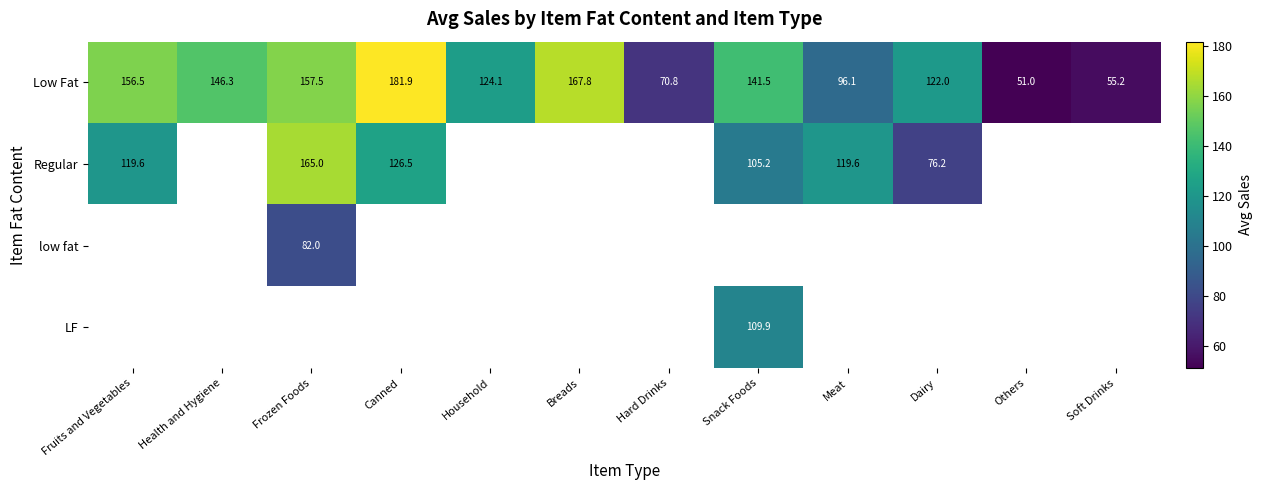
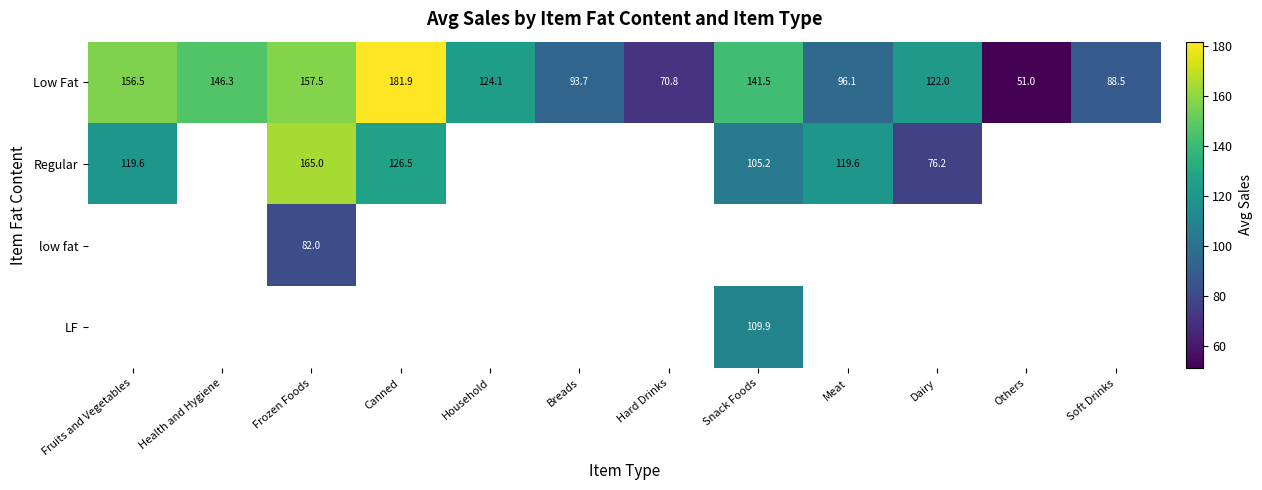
  {
    "Low Fat": {
      "Fruits and Vegetables": 156.5,
      "Health and Hygiene": 146.3,
      "Frozen Foods": 157.5,
      "Canned": 181.9,
      "Household": 124.1,
-     "Breads": 167.8,
+     "Breads": 93.7,
      "Hard Drinks": 70.8,
      "Snack Foods": 141.5,
      "Meat": 96.1,
      "Dairy": 122.0,
      "Others": 51.0,
-     "Soft Drinks": 55.2
+     "Soft Drinks": 88.5
    },
    "Regular": {
      "Fruits and Vegetables": 119.6,
      "Frozen Foods": 165.0,
      "Canned": 126.5,
      "Snack Foods": 105.2,
      "Meat": 119.6,
      "Dairy": 76.2
    },
    "low fat": {
      "Frozen Foods": 82.0
    },
    "LF": {
      "Snack Foods": 109.9
    }
  }
